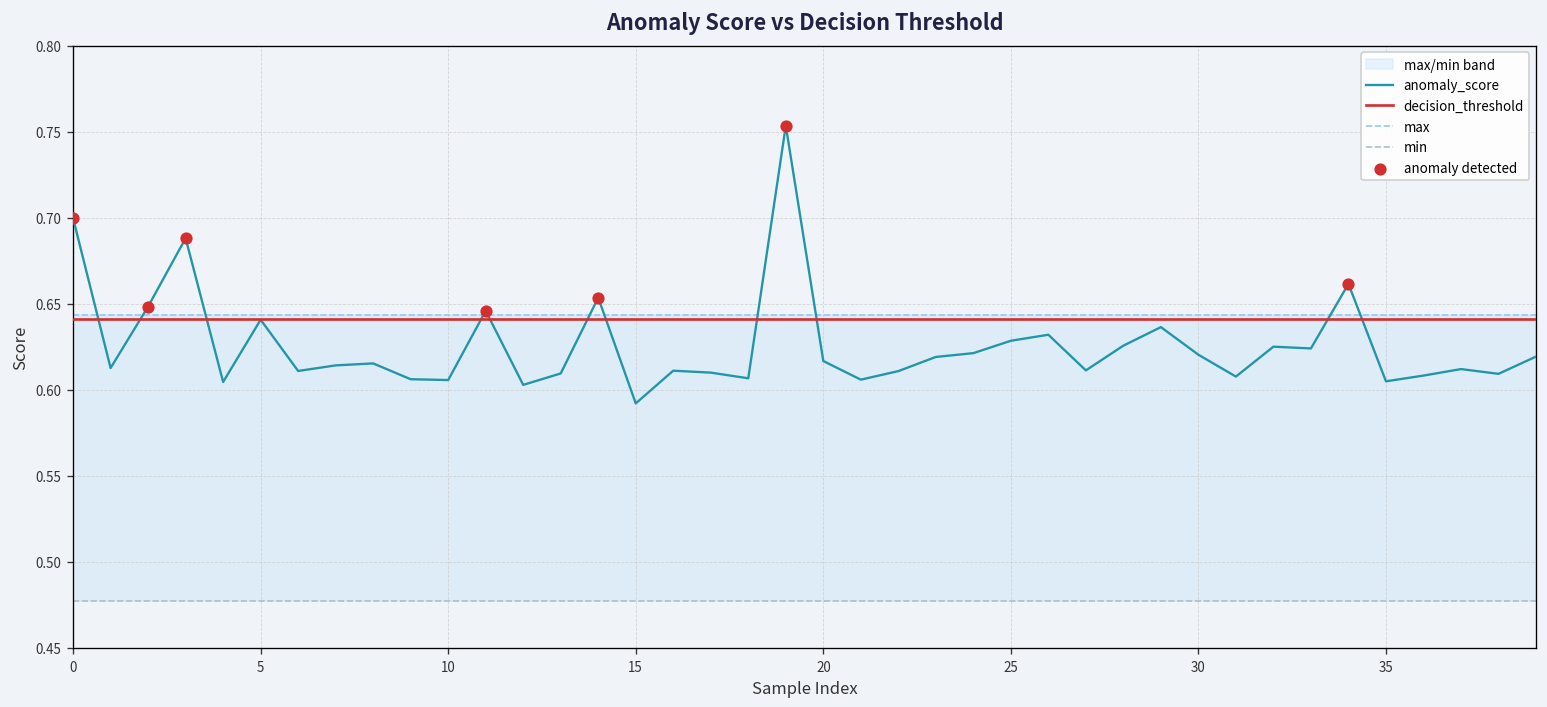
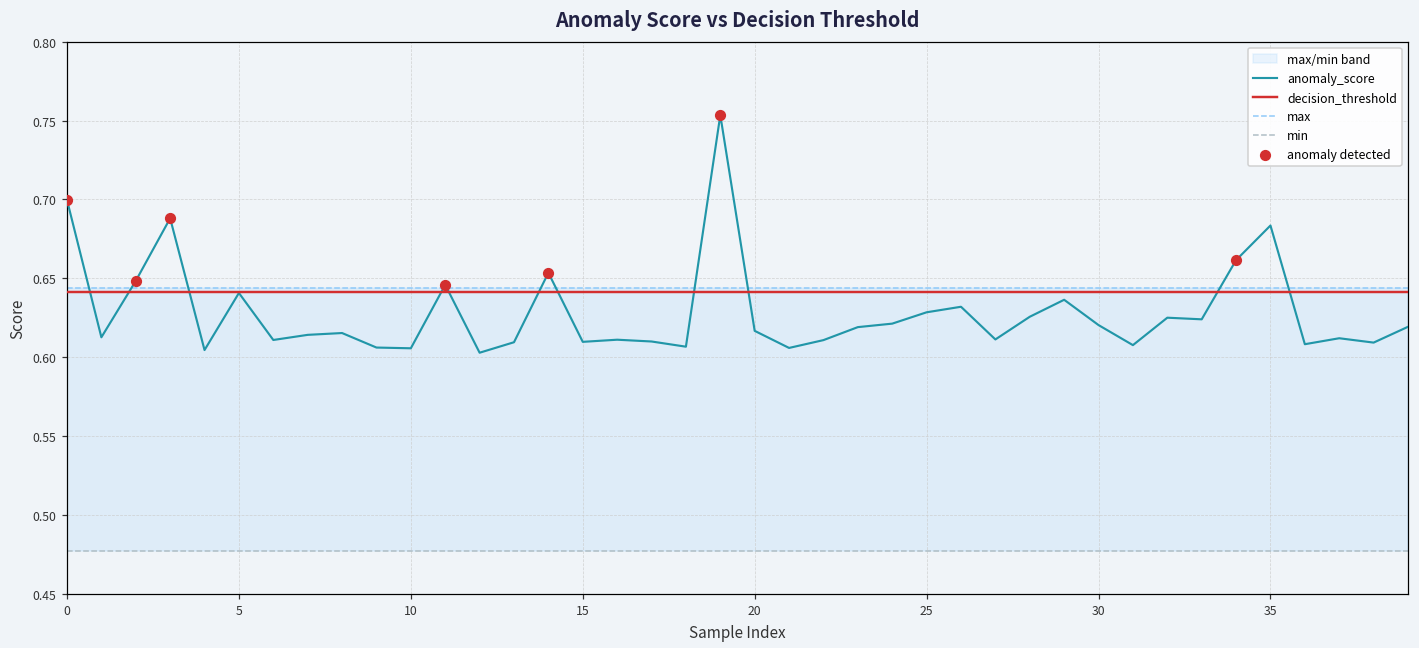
  {
    "anomaly_score": {
      "10": 0.606,
-     "15": 0.592,
+     "15": 0.610,
      "20": 0.617,
      "25": 0.628,
      "30": 0.620,
-     "35": 0.605
+     "35": 0.684
    },
    "max/min band": {
      "0": 0.644,
      "5": 0.644,
      "10": 0.644,
      "15": 0.644,
      "20": 0.644,
      "25": 0.644,
      "30": 0.644,
      "35": 0.644
    },
    "min": {
      "0": 0.477,
      "5": 0.477,
      "10": 0.477,
      "15": 0.477,
      "20": 0.477,
      "25": 0.477,
      "30": 0.477,
      "35": 0.477
    }
  }
